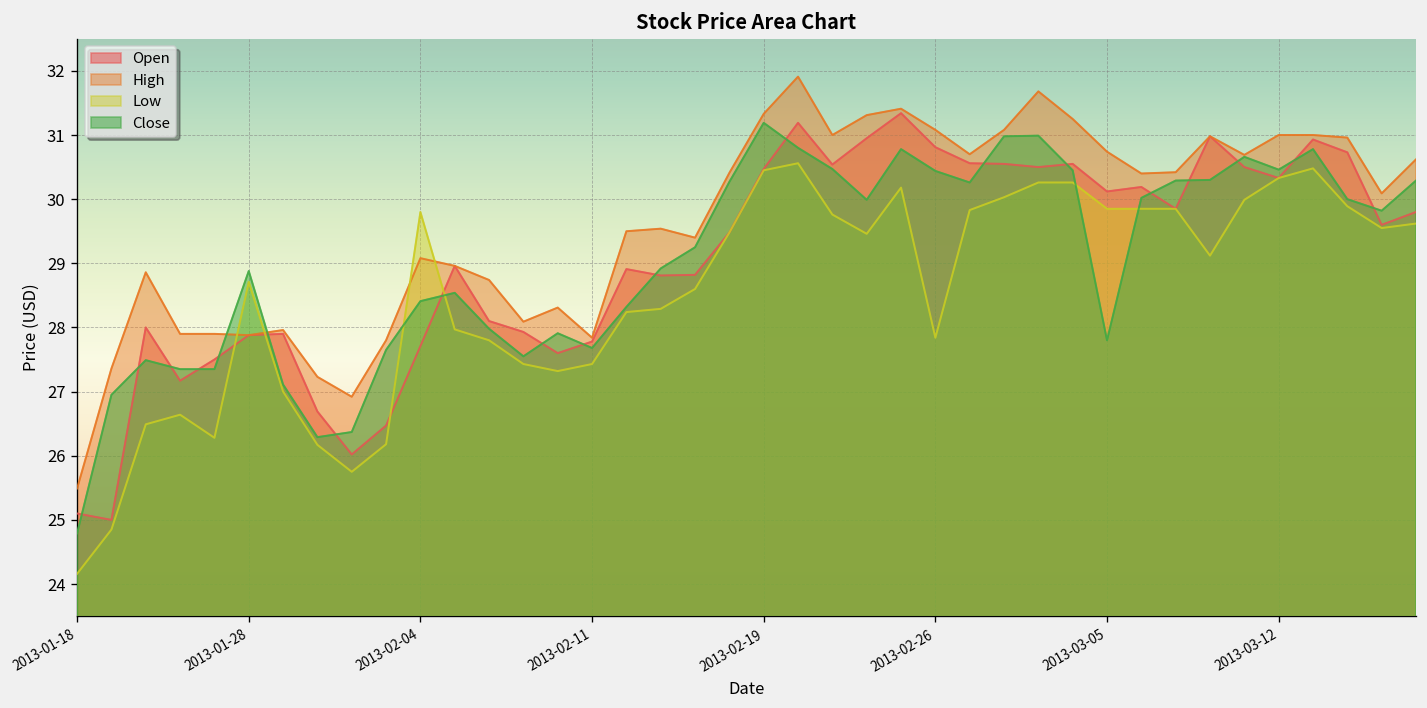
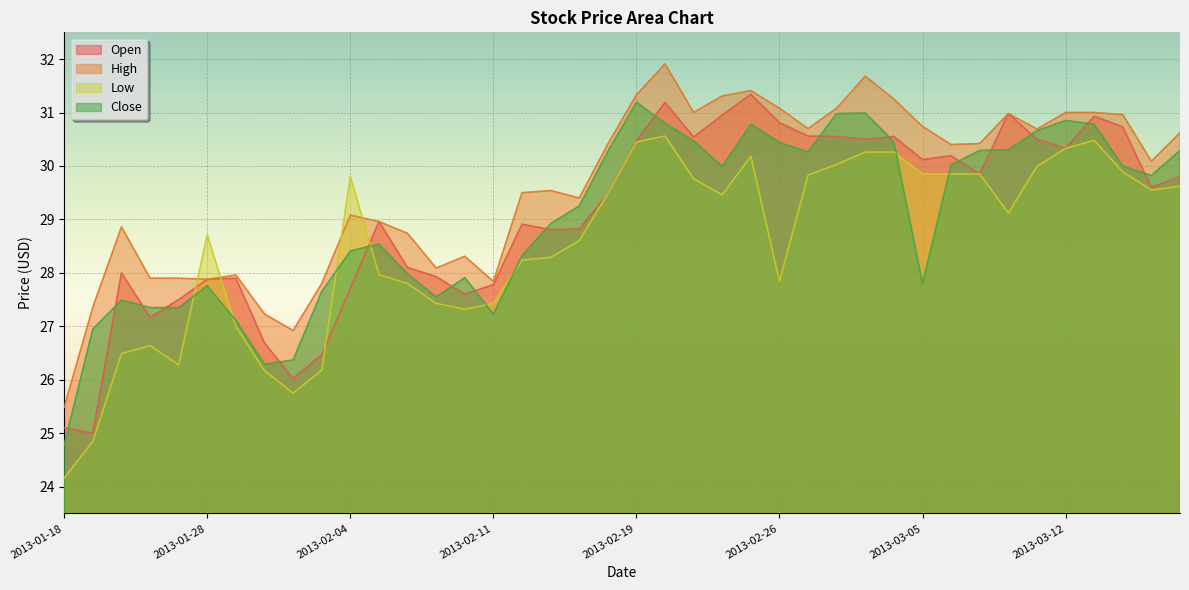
  {
    "Low": {
      "2013-01-18": 24.2,
      "2013-01-28": 28.7,
      "2013-02-04": 29.8,
      "2013-02-11": 27.4,
      "2013-02-26": 27.8,
      "2013-03-05": 29.9
    },
    "Close": {
      "2013-01-18": 24.8,
-     "2013-01-28": 28.9,
+     "2013-01-28": 27.8,
      "2013-02-04": 28.4,
-     "2013-02-11": 27.7,
+     "2013-02-11": 27.2,
      "2013-02-19": 31.2,
      "2013-02-26": 30.4,
      "2013-03-05": 27.8,
-     "2013-03-12": 30.5
+     "2013-03-12": 30.9
    }
  }
